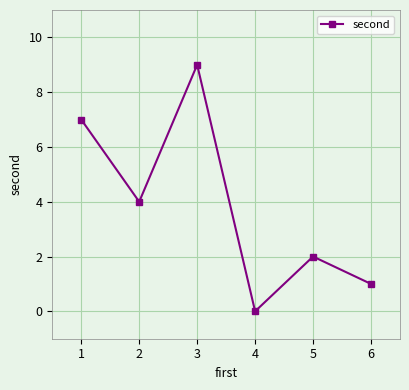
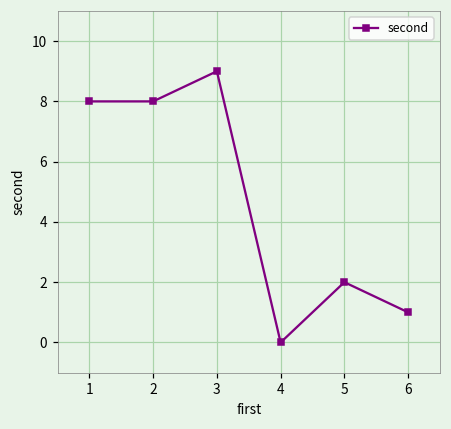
  {
-   "1": 7,
-   "2": 4,
+   "1": 8,
+   "2": 8,
    "3": 9,
    "4": 0,
    "5": 2,
    "6": 1
  }
